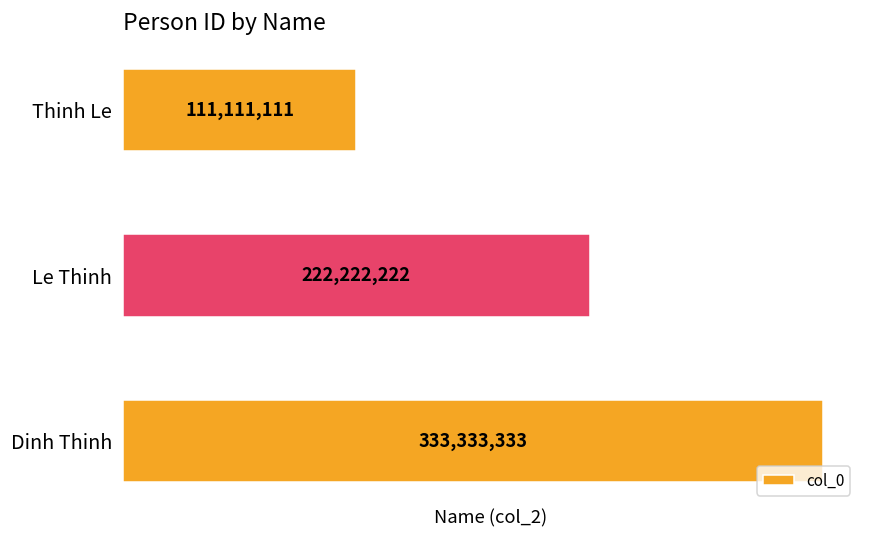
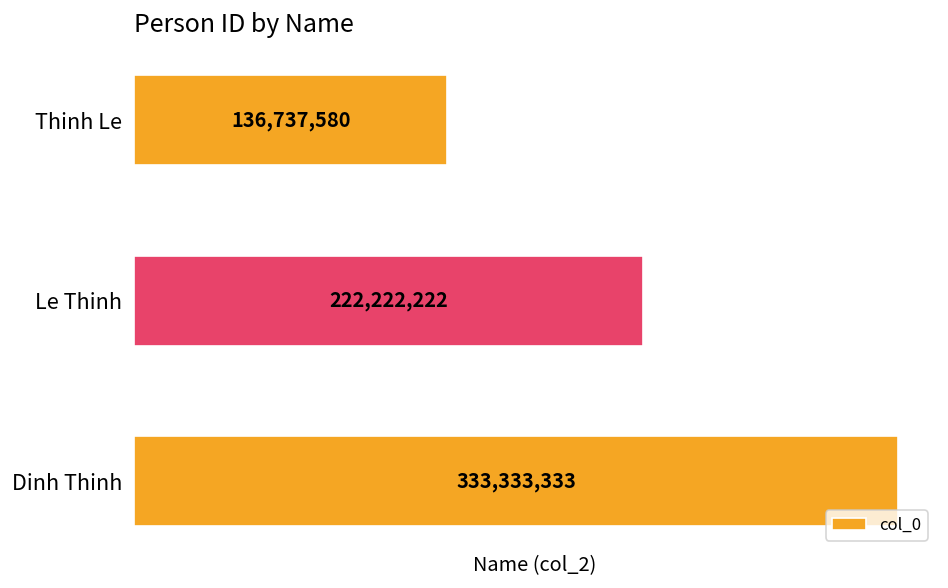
  {
-   "Thinh Le": "111,111,111",
+   "Thinh Le": "136,737,580",
    "Le Thinh": "222,222,222",
    "Dinh Thinh": "333,333,333"
  }
